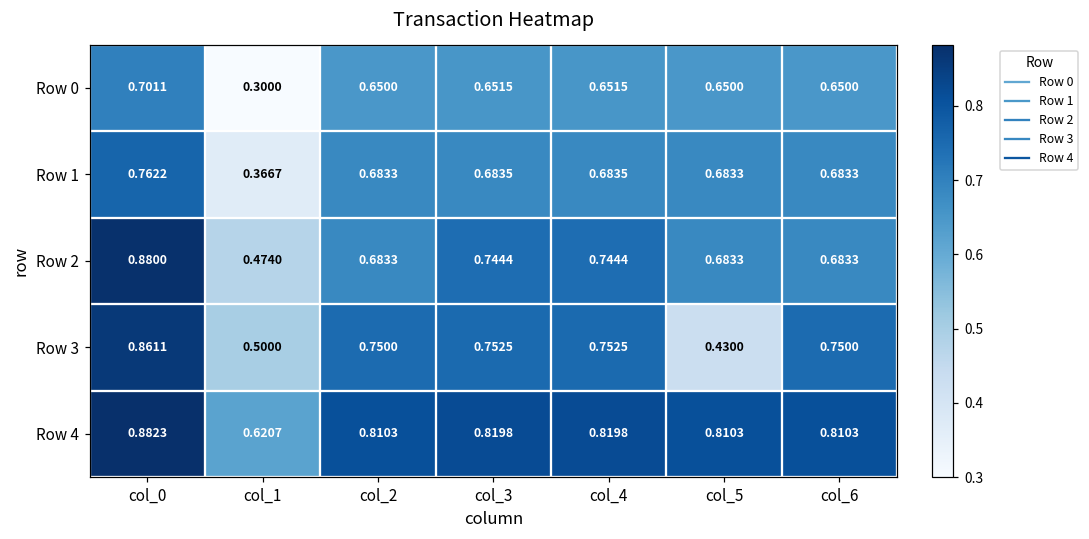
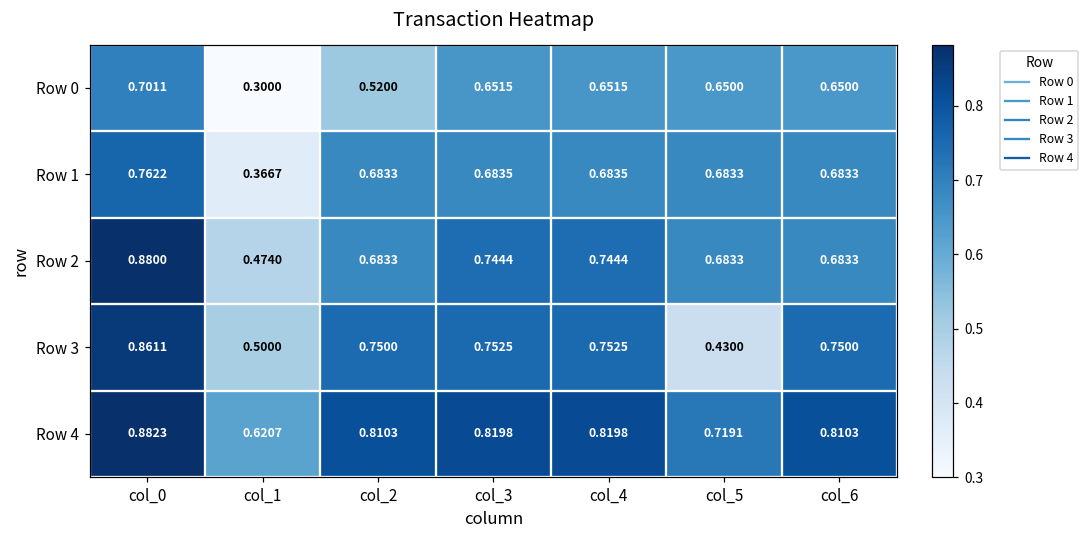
  {
    "Row 0": {
      "col_0": 0.7011,
      "col_1": 0.3000,
-     "col_2": 0.6500,
+     "col_2": 0.5200,
      "col_3": 0.6515,
      "col_4": 0.6515,
      "col_5": 0.6500,
      "col_6": 0.6500
    },
    "Row 1": {
      "col_0": 0.7622,
      "col_1": 0.3667,
      "col_2": 0.6833,
      "col_3": 0.6835,
      "col_4": 0.6835,
      "col_5": 0.6833,
      "col_6": 0.6833
    },
    "Row 2": {
      "col_0": 0.8800,
      "col_1": 0.4740,
      "col_2": 0.6833,
      "col_3": 0.7444,
      "col_4": 0.7444,
      "col_5": 0.6833,
      "col_6": 0.6833
    },
    "Row 3": {
      "col_0": 0.8611,
      "col_1": 0.5000,
      "col_2": 0.7500,
      "col_3": 0.7525,
      "col_4": 0.7525,
      "col_5": 0.4300,
      "col_6": 0.7500
    },
    "Row 4": {
      "col_0": 0.8823,
      "col_1": 0.6207,
      "col_2": 0.8103,
      "col_3": 0.8198,
      "col_4": 0.8198,
-     "col_5": 0.8103,
+     "col_5": 0.7191,
      "col_6": 0.8103
    }
  }
